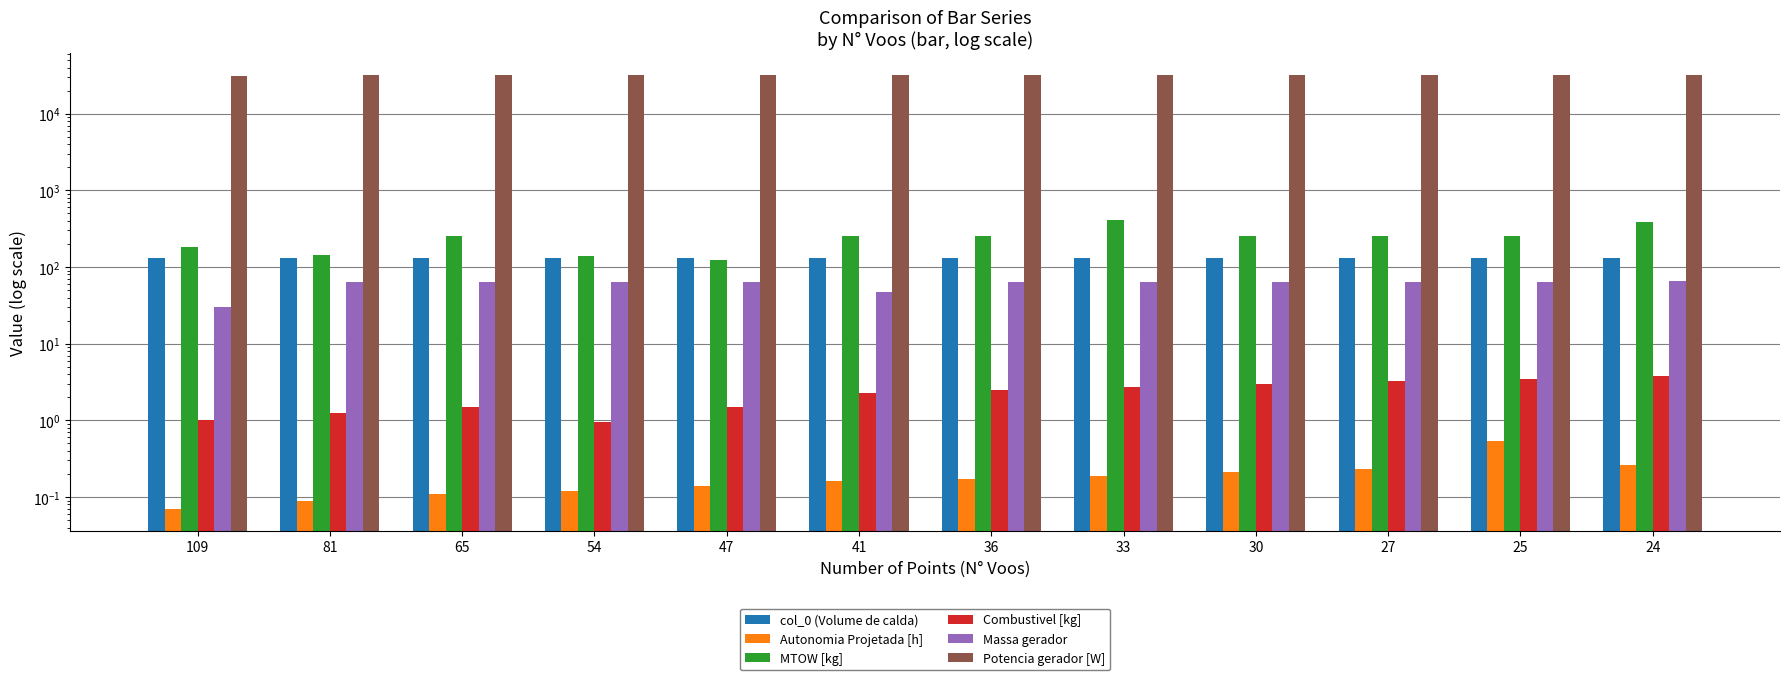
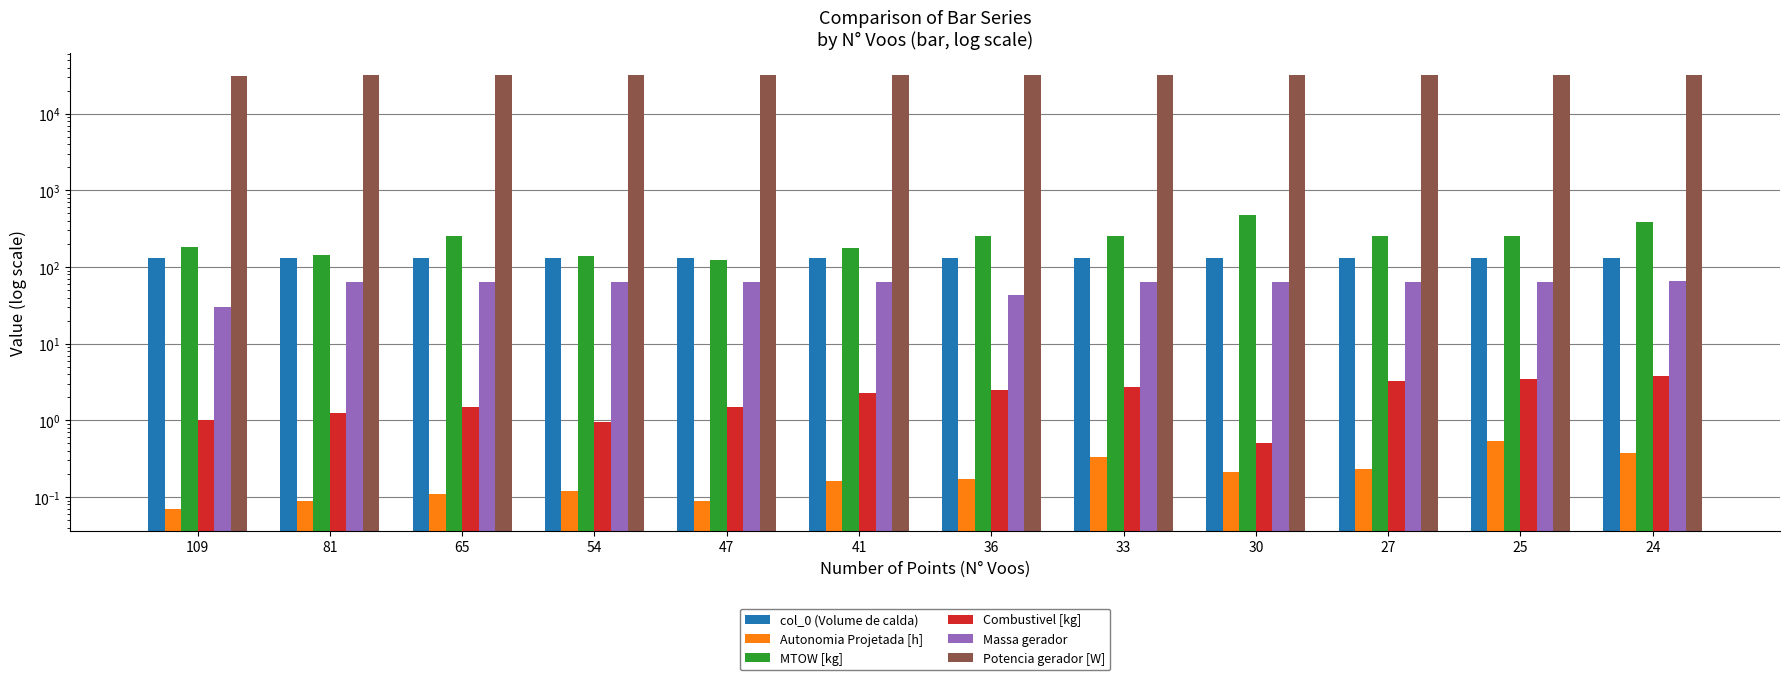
  {
    "col_0 (Volume de calda)": {
      "109": 130,
      "81": 130,
      "65": 130,
      "54": 130,
      "47": 130,
      "41": 130,
      "36": 130,
      "33": 130,
      "30": 130,
      "27": 130,
      "25": 130,
      "24": 130
    },
    "Autonomia Projetada [h]": {
      "109": 0.07,
      "81": 0.09,
      "65": 0.11,
      "54": 0.12,
-     "47": 0.14,
+     "47": 0.09,
      "41": 0.16,
      "36": 0.17,
-     "33": 0.19,
+     "33": 0.33,
      "30": 0.21,
      "27": 0.23,
      "25": 0.5,
-     "24": 0.26
+     "24": 0.4
    },
    "MTOW [kg]": {
      "109": 180,
      "81": 140,
      "65": 250,
      "54": 140,
      "47": 120,
-     "41": 260,
+     "41": 170,
      "36": 260,
-     "33": 400,
-     "30": 260,
+     "33": 260,
+     "30": 500,
      "27": 260,
      "25": 260,
      "24": 400
    },
    "Combustivel [kg]": {
      "109": 1.0,
      "81": 1.3,
      "65": 1.5,
      "54": 1.0,
      "47": 1.5,
      "41": 2.3,
      "36": 2.5,
      "33": 2.8,
-     "30": 3.0,
+     "30": 0.5,
      "27": 3.3,
      "25": 4,
      "24": 4
    },
    "Massa gerador": {
      "109": 30,
      "81": 60,
      "65": 60,
      "54": 60,
      "47": 60,
-     "41": 50,
-     "36": 60,
+     "41": 60,
+     "36": 40,
      "33": 60,
      "30": 60,
      "27": 60,
      "25": 60,
      "24": 60
    },
    "Potencia gerador [W]": {
      "109": 31000,
      "81": 31000,
      "65": 32000,
      "54": 32000,
      "47": 32000,
      "41": 32000,
      "36": 32000,
      "33": 32000,
      "30": 32000,
      "27": 32000,
      "25": 32000,
      "24": 32000
    }
  }
